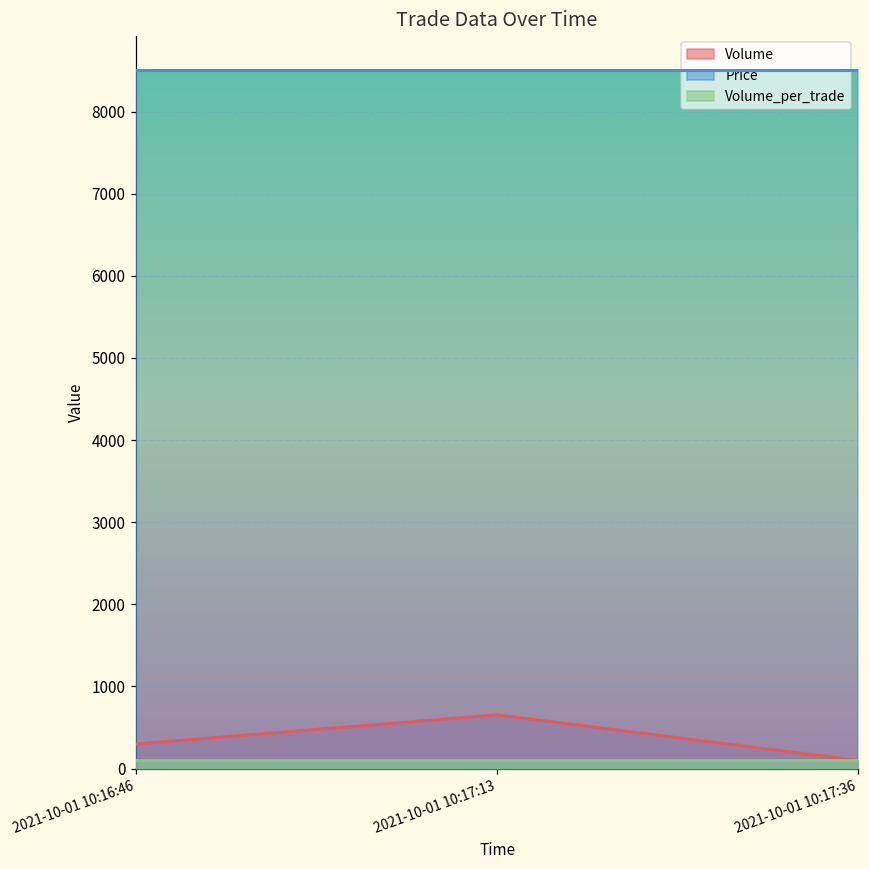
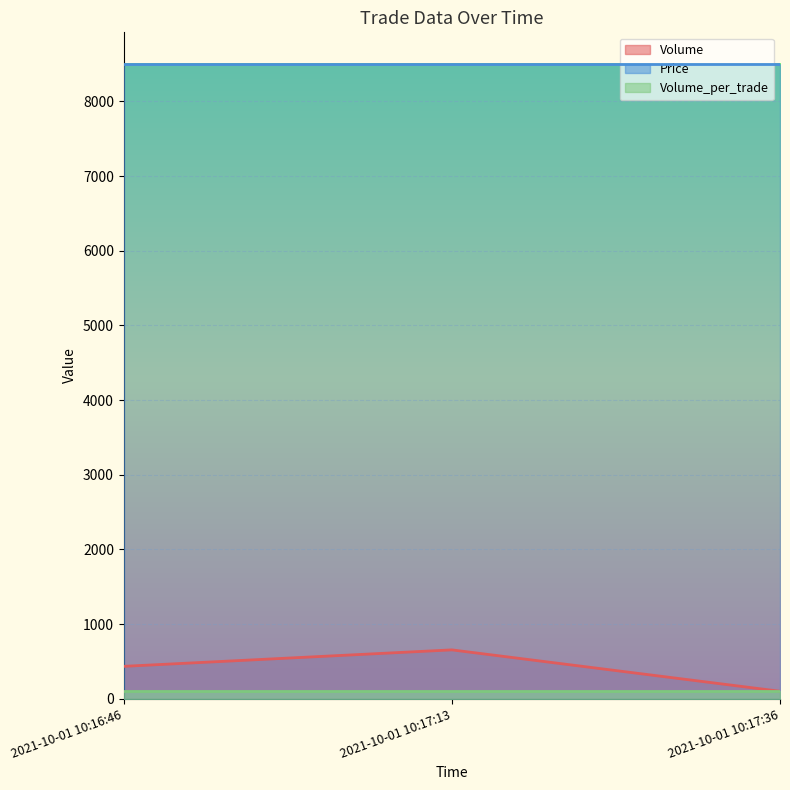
  {
    "Volume": {
-     "2021-10-01 10:16:46": 300,
+     "2021-10-01 10:16:46": 400,
      "2021-10-01 10:17:13": 700
    },
    "Price": {
      "2021-10-01 10:16:46": 8500,
      "2021-10-01 10:17:13": 8500,
      "2021-10-01 10:17:36": 8500
    },
    "Volume_per_trade": {
      "2021-10-01 10:16:46": 100,
      "2021-10-01 10:17:13": 100
    }
  }
